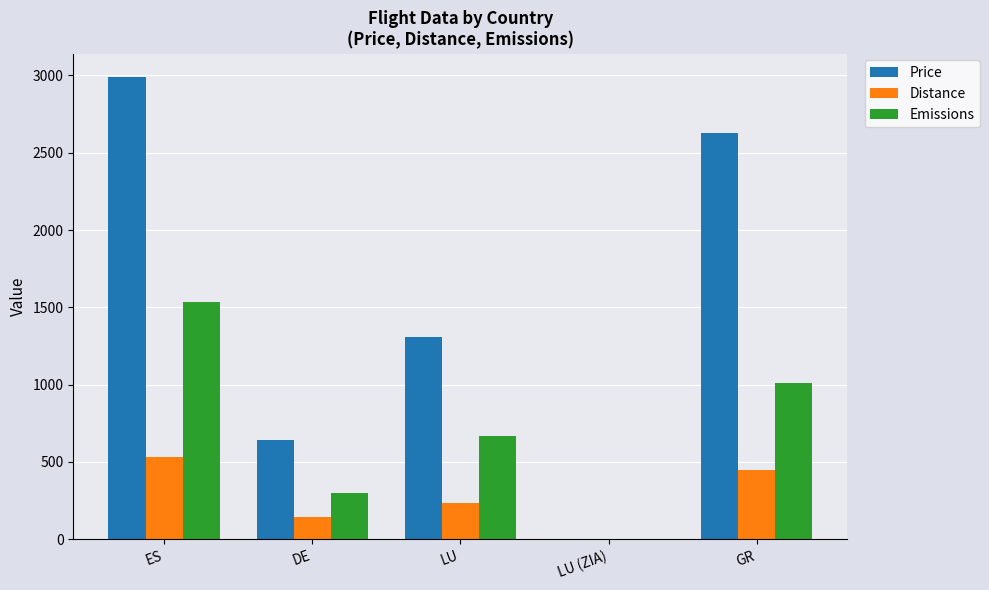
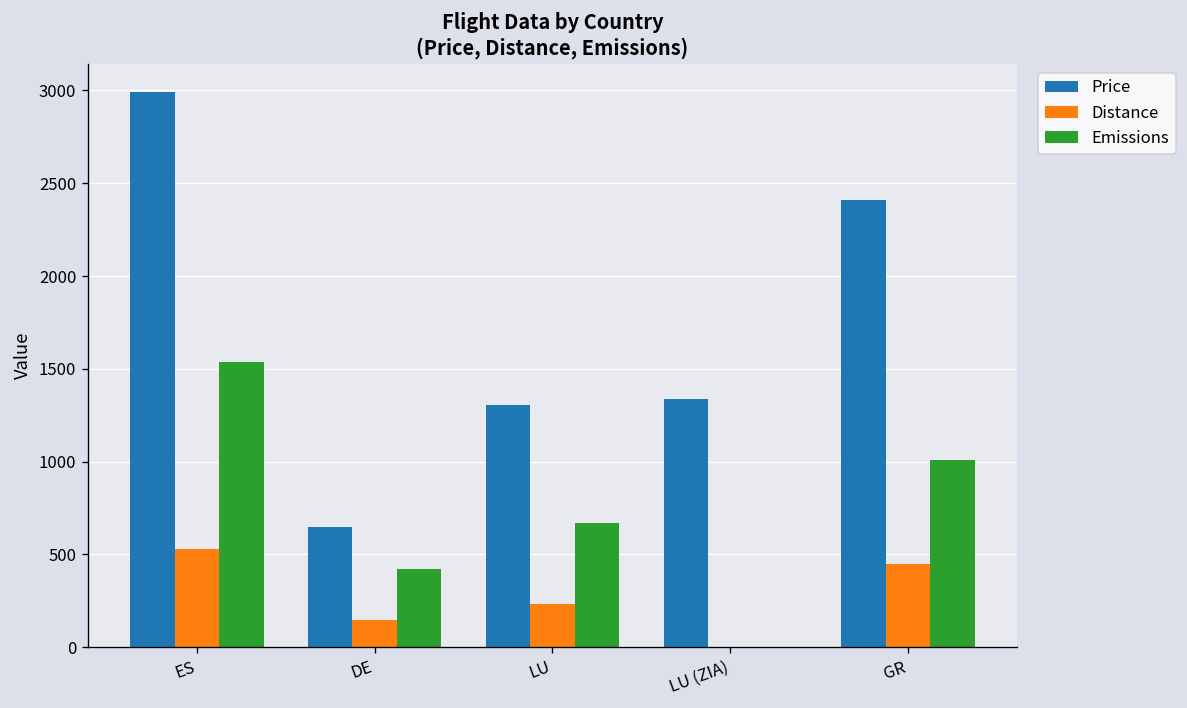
  {
    "Price": {
      "ES": 2990,
      "DE": 640,
      "LU": 1310,
-     "LU (ZIA)": 0,
-     "GR": 2630
+     "LU (ZIA)": 1340,
+     "GR": 2410
    },
    "Distance": {
      "ES": 530,
      "DE": 150,
      "LU": 230,
      "LU (ZIA)": 0,
      "GR": 450
    },
    "Emissions": {
      "ES": 1540,
-     "DE": 300,
+     "DE": 420,
      "LU": 670,
      "LU (ZIA)": 0,
      "GR": 1010
    }
  }
